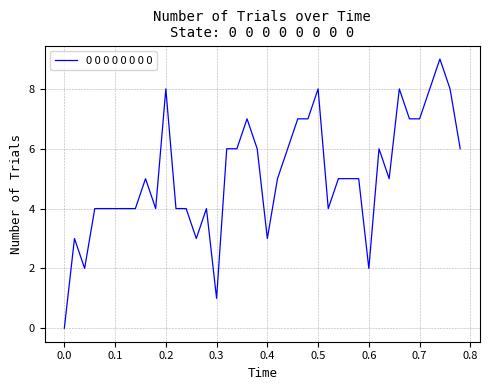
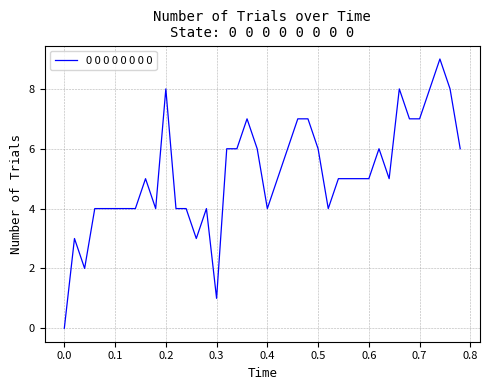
  {
    "0.0": 0,
    "0.1": 4,
    "0.2": 8,
    "0.3": 1,
-   "0.4": 3,
-   "0.5": 8,
-   "0.6": 2,
+   "0.4": 4,
+   "0.5": 6,
+   "0.6": 5,
    "0.7": 7
  }
